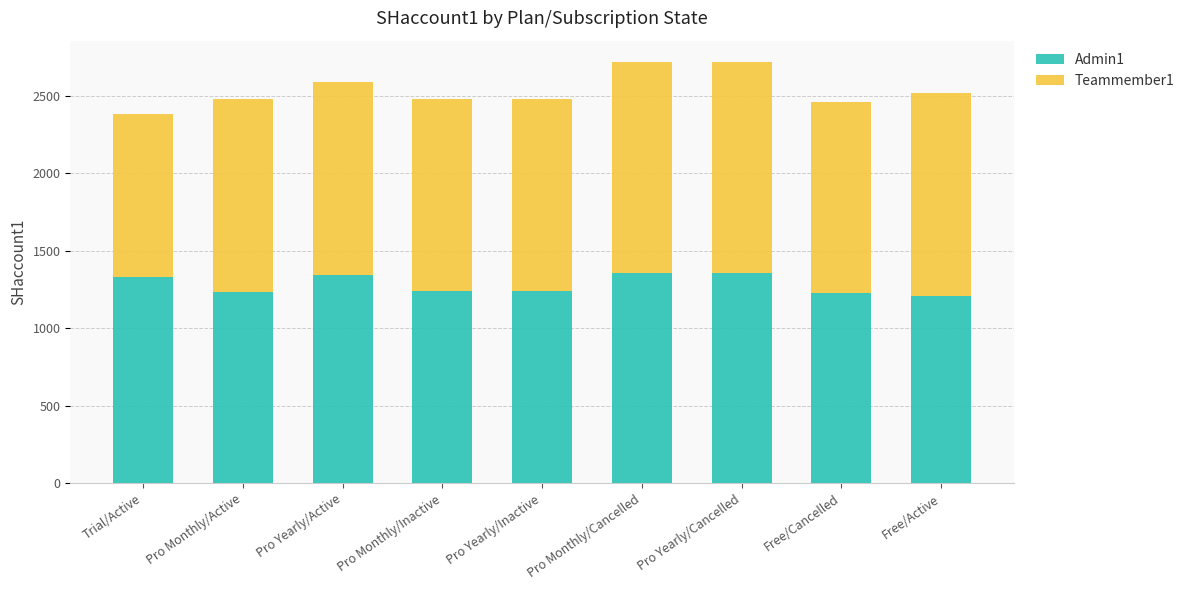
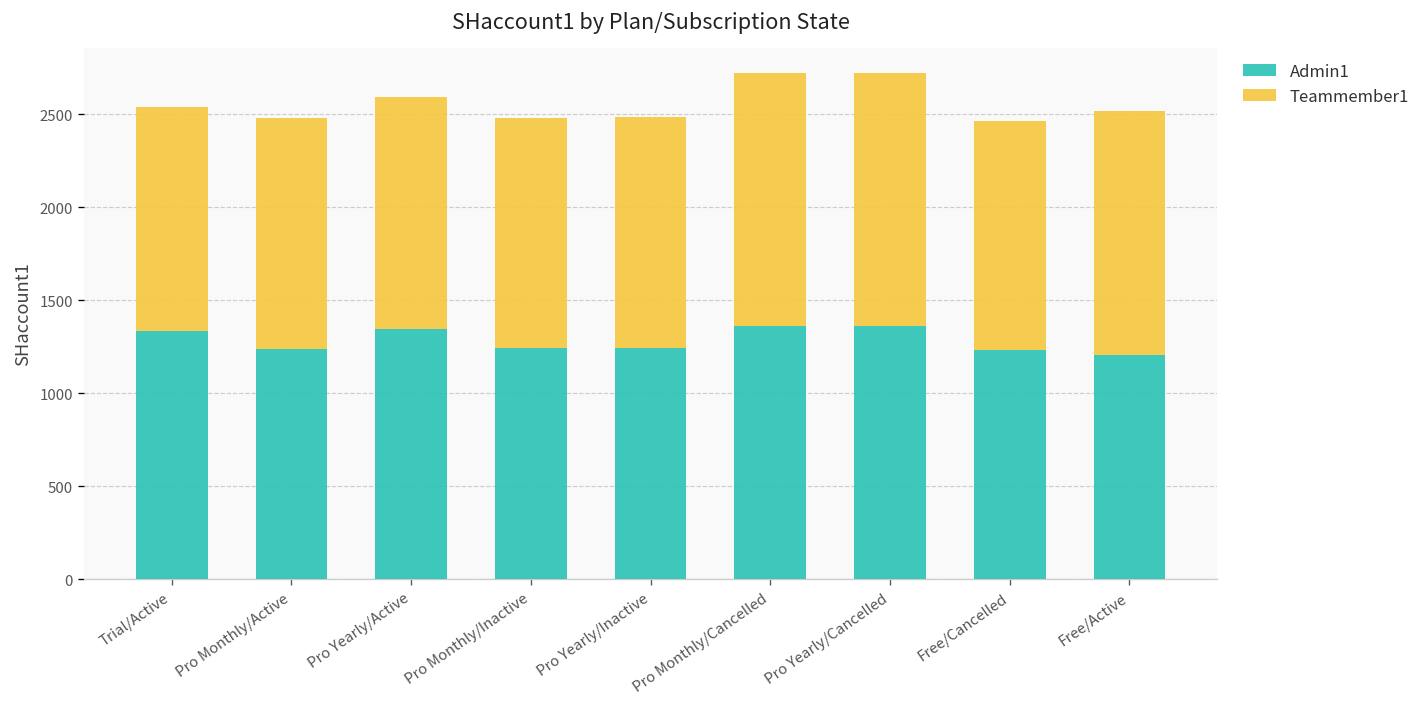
  {
    "Admin1": {
      "Trial/Active": 1330,
      "Pro Monthly/Active": 1240,
      "Pro Yearly/Active": 1350,
      "Pro Monthly/Inactive": 1240,
      "Pro Yearly/Inactive": 1240,
      "Pro Monthly/Cancelled": 1360,
      "Pro Yearly/Cancelled": 1360,
      "Free/Cancelled": 1230,
      "Free/Active": 1210
    },
    "Teammember1": {
-     "Trial/Active": 1050,
+     "Trial/Active": 1210,
      "Pro Monthly/Active": 1240,
      "Pro Yearly/Active": 1240,
      "Pro Monthly/Inactive": 1240,
      "Pro Yearly/Inactive": 1240,
      "Pro Monthly/Cancelled": 1360,
      "Pro Yearly/Cancelled": 1360,
      "Free/Cancelled": 1230,
      "Free/Active": 1310
    }
  }
